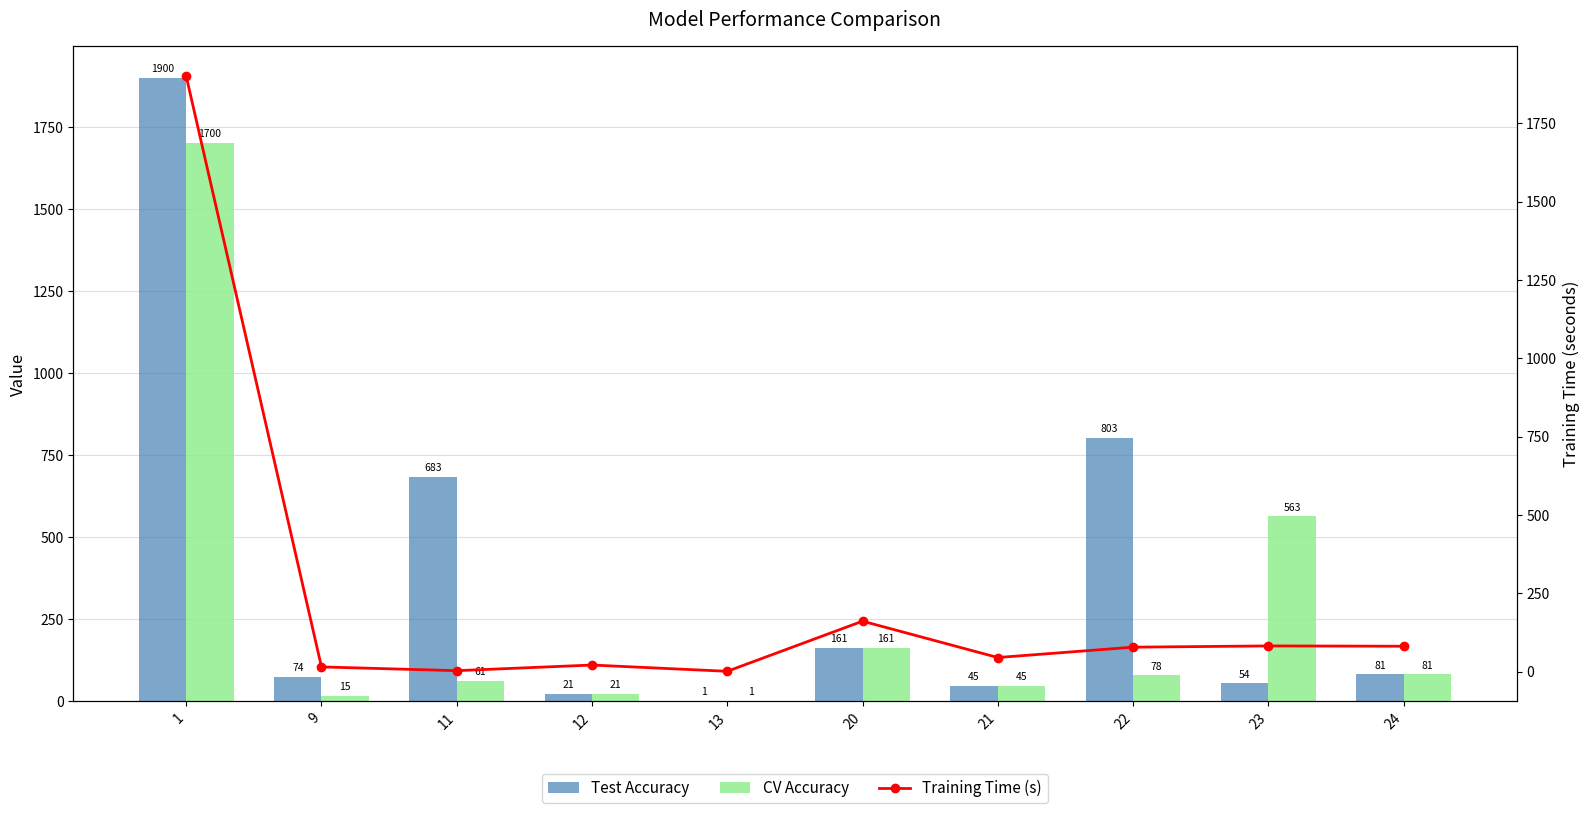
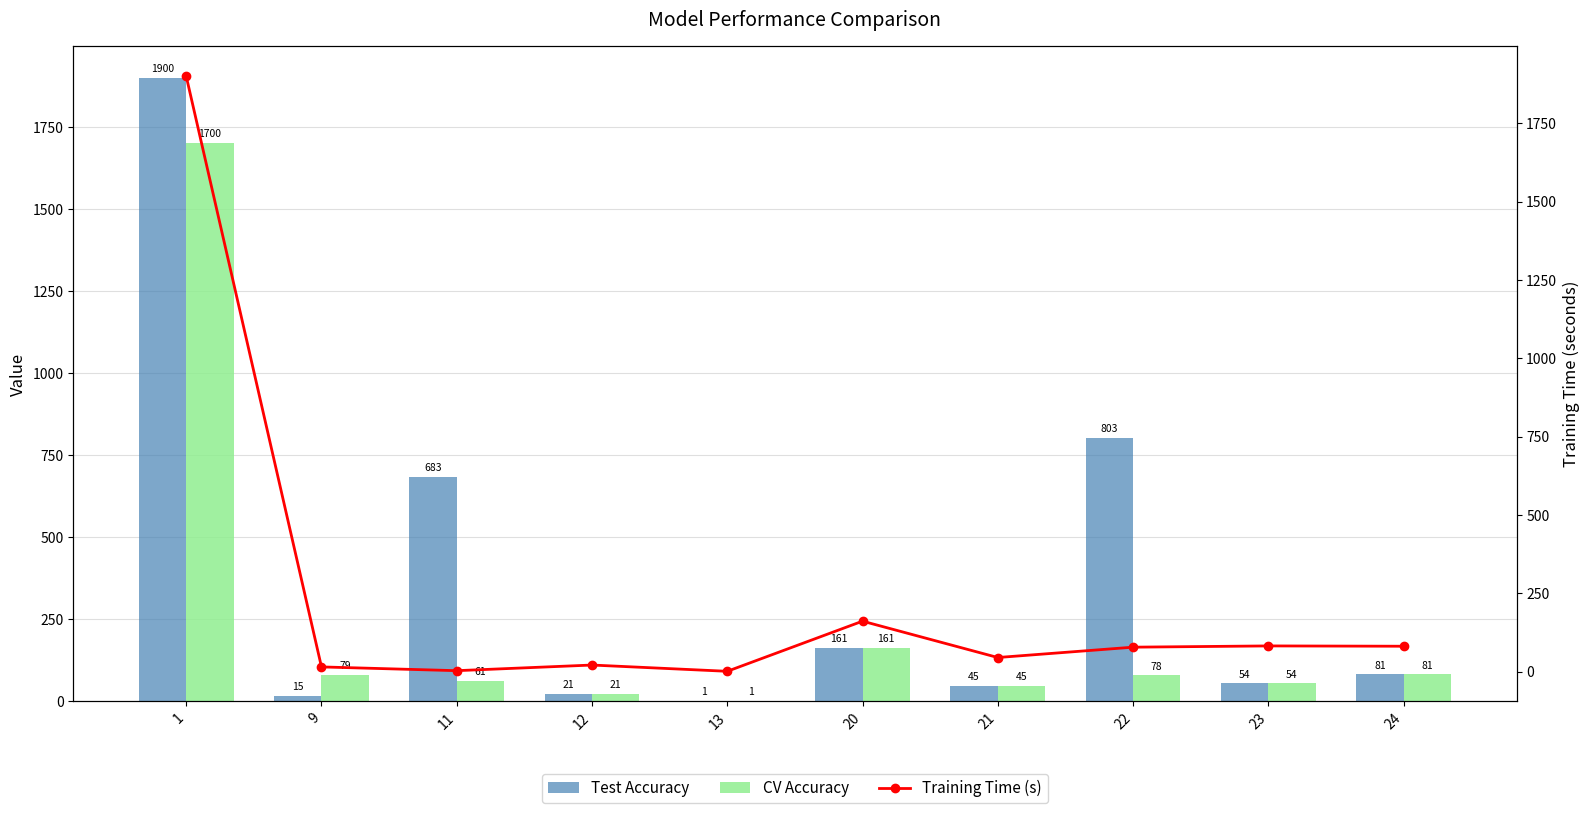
  {
    "Test Accuracy": {
      "1": 1900,
-     "9": 74,
+     "9": 15,
      "11": 683,
      "12": 21,
      "13": 1,
      "20": 161,
      "21": 45,
      "22": 803,
      "23": 54,
      "24": 81
    },
    "CV Accuracy": {
      "1": 1700,
-     "9": 15,
+     "9": 79,
      "11": 61,
      "12": 21,
      "13": 1,
      "20": 161,
      "21": 45,
      "22": 78,
-     "23": 563,
+     "23": 54,
      "24": 81
    }
  }
